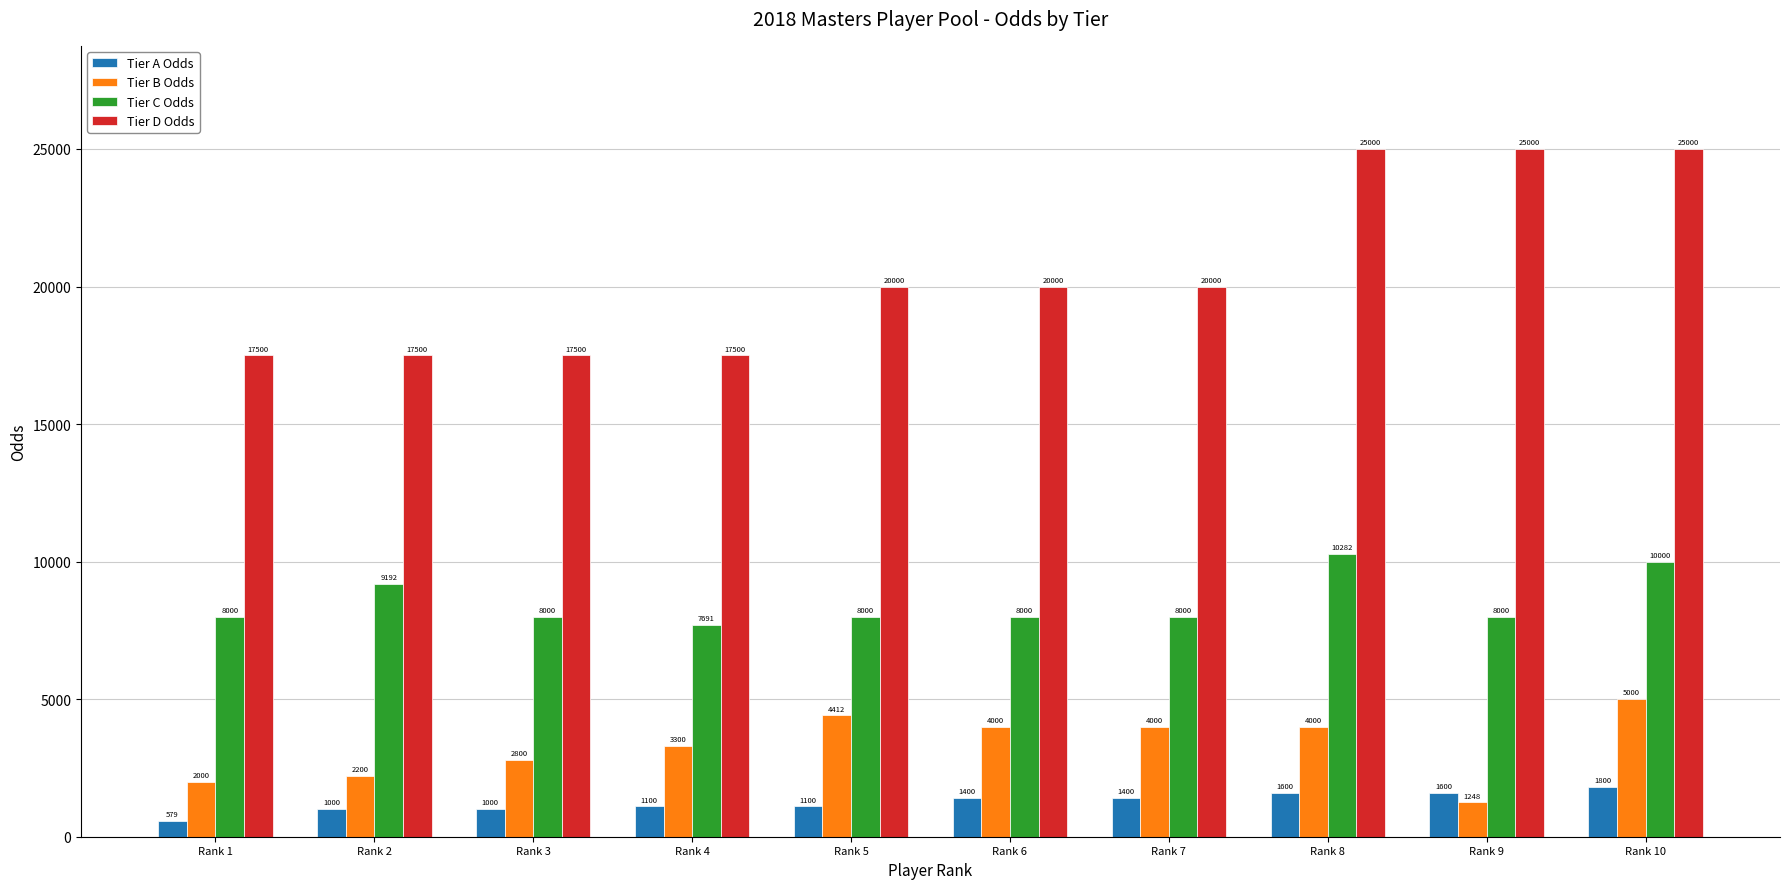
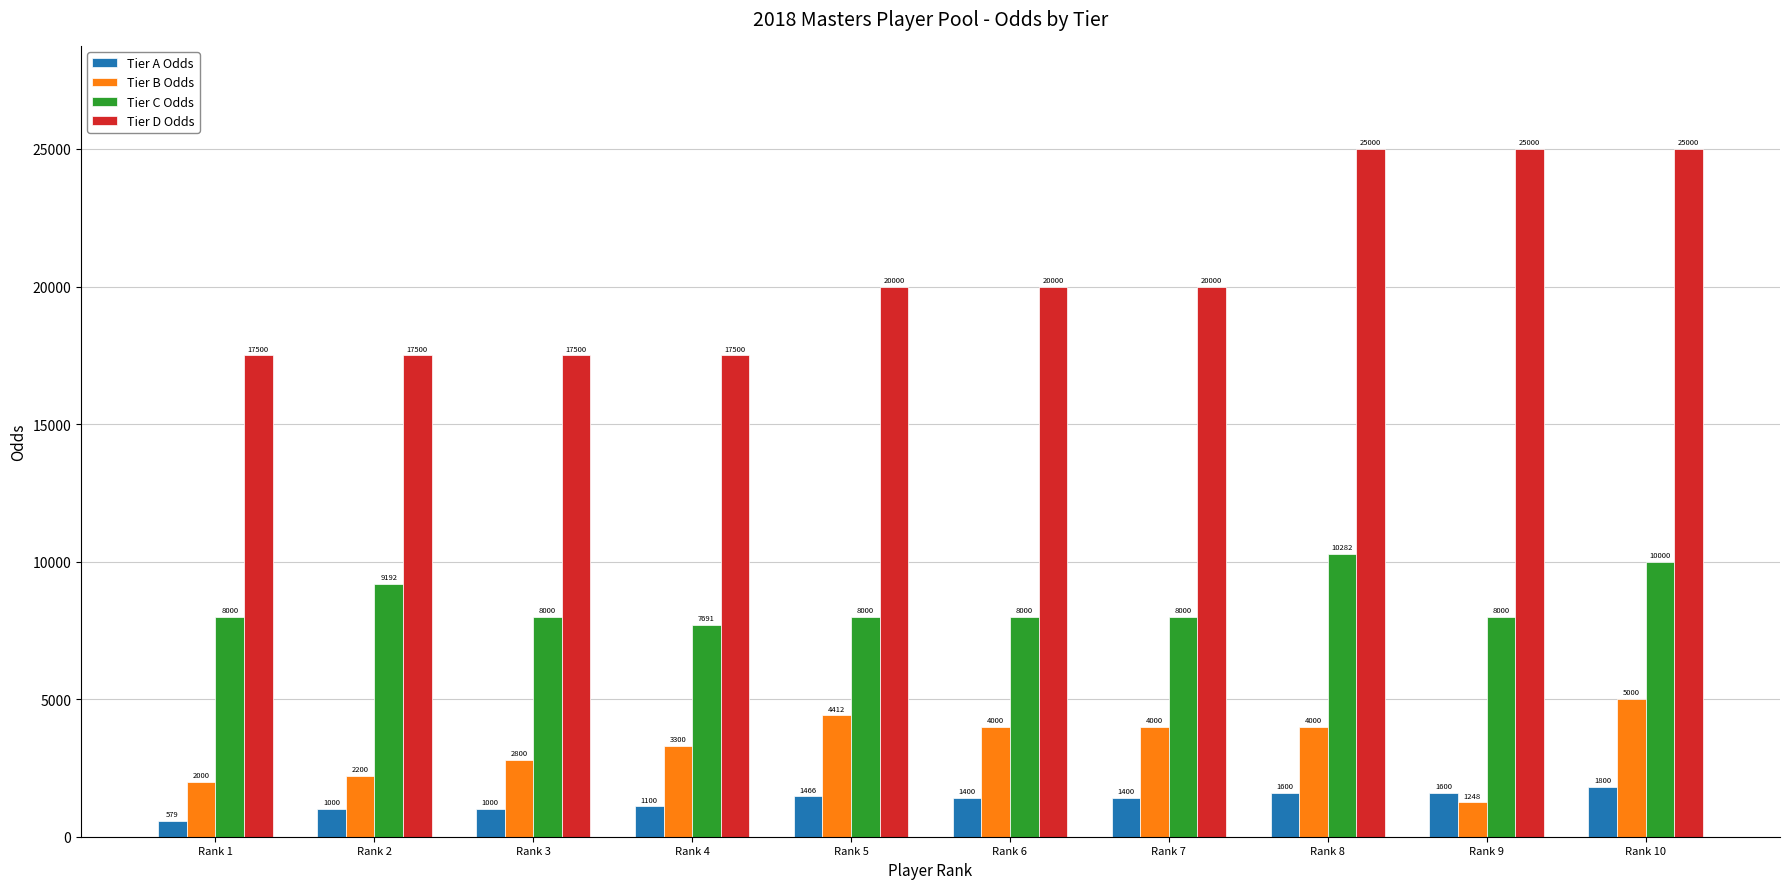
  {
    "Tier A Odds": {
      "Rank 1": 579,
      "Rank 2": 1000,
      "Rank 3": 1000,
      "Rank 4": 1100,
-     "Rank 5": 1100,
+     "Rank 5": 1466,
      "Rank 6": 1400,
      "Rank 7": 1400,
      "Rank 8": 1600,
      "Rank 9": 1600,
      "Rank 10": 1800
    },
    "Tier B Odds": {
      "Rank 1": 2000,
      "Rank 2": 2200,
      "Rank 3": 2800,
      "Rank 4": 3300,
      "Rank 5": 4412,
      "Rank 6": 4000,
      "Rank 7": 4000,
      "Rank 8": 4000,
      "Rank 9": 1248,
      "Rank 10": 5000
    },
    "Tier C Odds": {
      "Rank 1": 8000,
      "Rank 2": 9192,
      "Rank 3": 8000,
      "Rank 4": 7691,
      "Rank 5": 8000,
      "Rank 6": 8000,
      "Rank 7": 8000,
      "Rank 8": 10282,
      "Rank 9": 8000,
      "Rank 10": 10000
    },
    "Tier D Odds": {
      "Rank 1": 17500,
      "Rank 2": 17500,
      "Rank 3": 17500,
      "Rank 4": 17500,
      "Rank 5": 20000,
      "Rank 6": 20000,
      "Rank 7": 20000,
      "Rank 8": 25000,
      "Rank 9": 25000,
      "Rank 10": 25000
    }
  }
